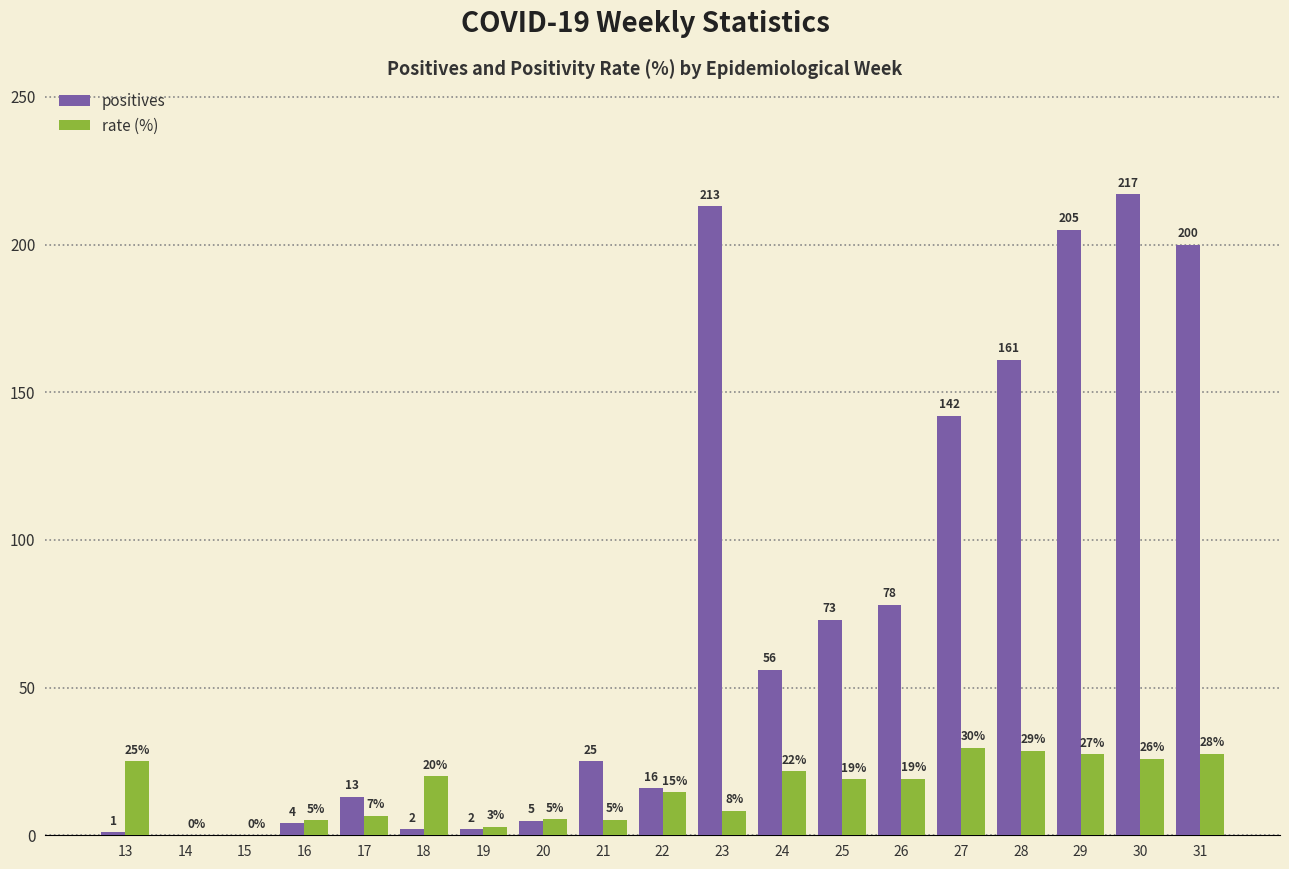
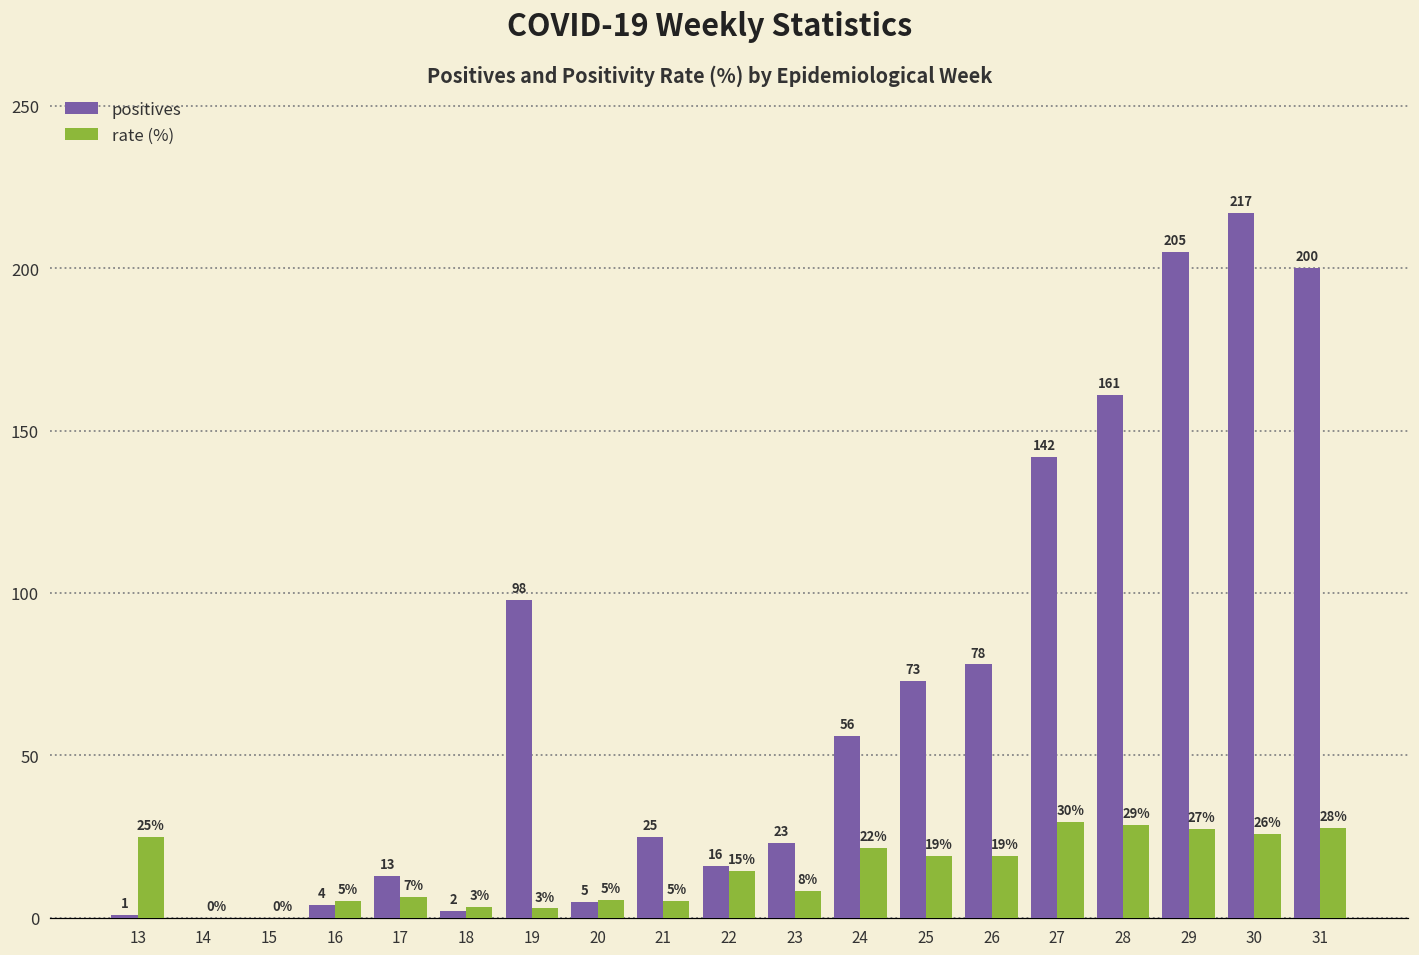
  {
    "positives": {
      "13": "1",
      "16": "4",
      "17": "13",
      "18": "2",
-     "19": "2",
+     "19": "98",
      "20": "5",
      "21": "25",
      "22": "16",
-     "23": "213",
+     "23": "23",
      "24": "56",
      "25": "73",
      "26": "78",
      "27": "142",
      "28": "161",
      "29": "205",
      "30": "217",
      "31": "200"
    },
    "rate (%)": {
      "13": "25%",
      "14": "0%",
      "15": "0%",
      "16": "5%",
      "17": "7%",
-     "18": "20%",
+     "18": "3%",
      "19": "3%",
      "20": "5%",
      "21": "5%",
      "22": "15%",
      "23": "8%",
      "24": "22%",
      "25": "19%",
      "26": "19%",
      "27": "30%",
      "28": "29%",
      "29": "27%",
      "30": "26%",
      "31": "28%"
    }
  }
